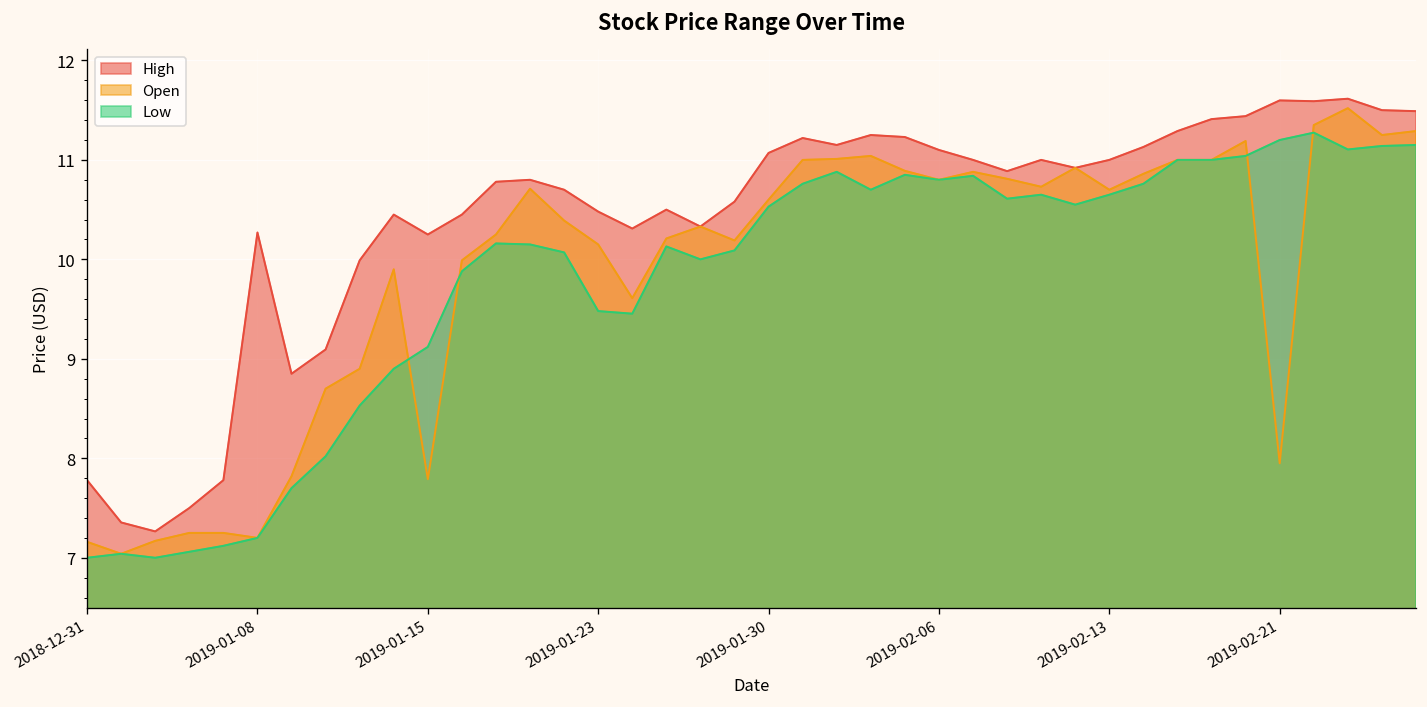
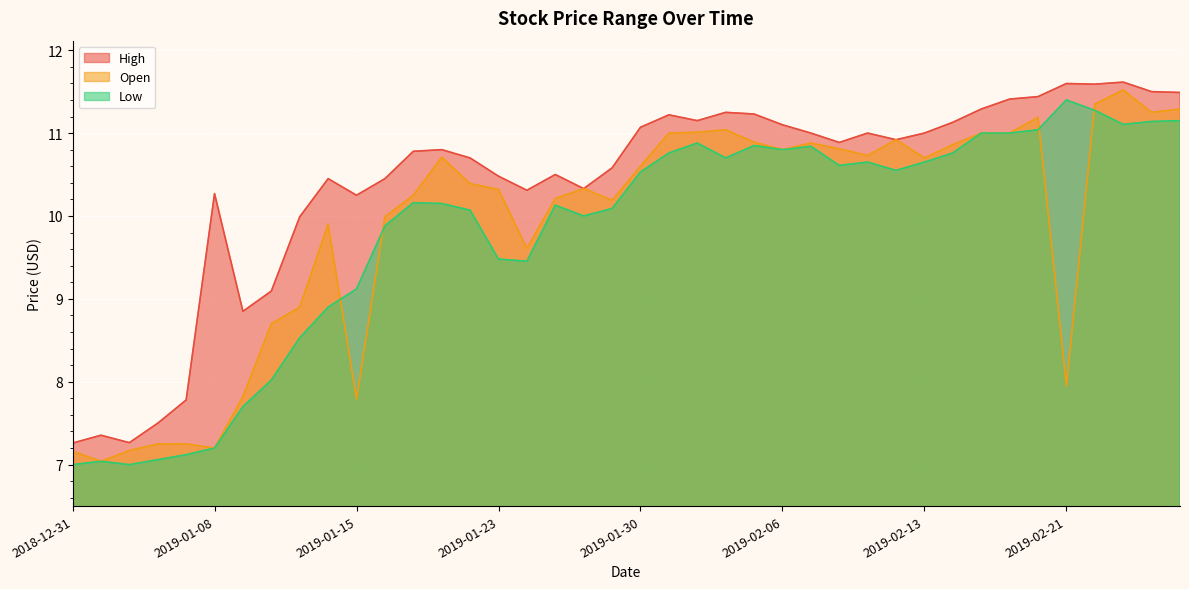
  {
    "High": {
-     "2018-12-31": 7.8,
+     "2018-12-31": 7.3,
      "2019-01-08": 10.3,
      "2019-01-15": 10.3,
      "2019-01-23": 10.5,
      "2019-01-30": 11.1,
      "2019-02-06": 11.1,
      "2019-02-13": 11.0,
      "2019-02-21": 11.6
    },
    "Open": {
      "2018-12-31": 7.2,
      "2019-01-15": 7.8,
-     "2019-01-23": 10.2,
+     "2019-01-23": 10.3,
      "2019-01-30": 10.6,
      "2019-02-13": 10.7,
      "2019-02-21": 8.0
    },
    "Low": {
      "2018-12-31": 7.0,
      "2019-01-15": 9.1,
      "2019-01-23": 9.5,
      "2019-01-30": 10.5,
      "2019-02-13": 10.7,
-     "2019-02-21": 11.2
+     "2019-02-21": 11.4
    }
  }
